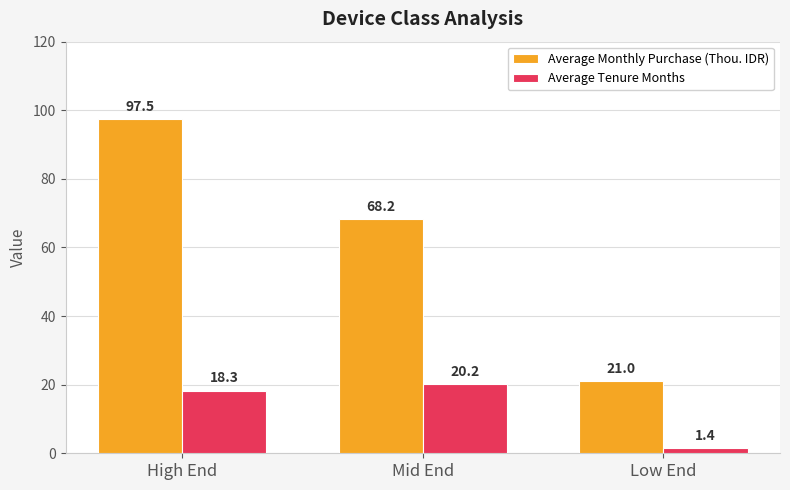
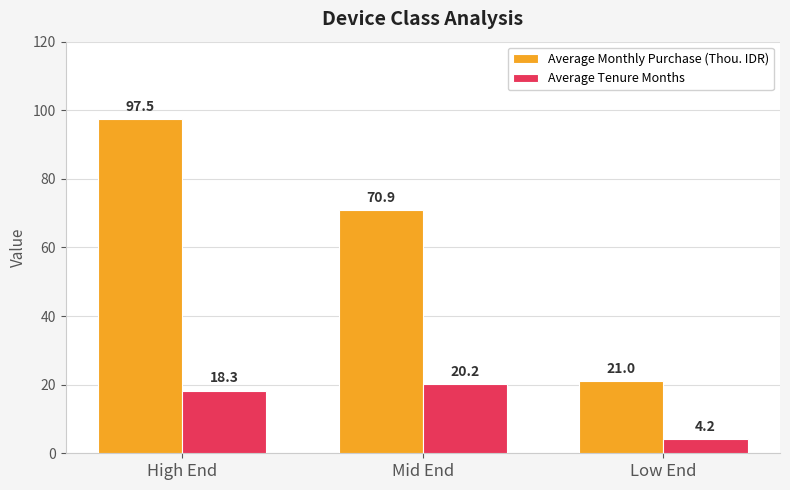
  {
    "Average Monthly Purchase (Thou. IDR)": {
      "High End": 97.5,
-     "Mid End": 68.2,
+     "Mid End": 70.9,
      "Low End": 21.0
    },
    "Average Tenure Months": {
      "High End": 18.3,
      "Mid End": 20.2,
-     "Low End": 1.4
+     "Low End": 4.2
    }
  }
